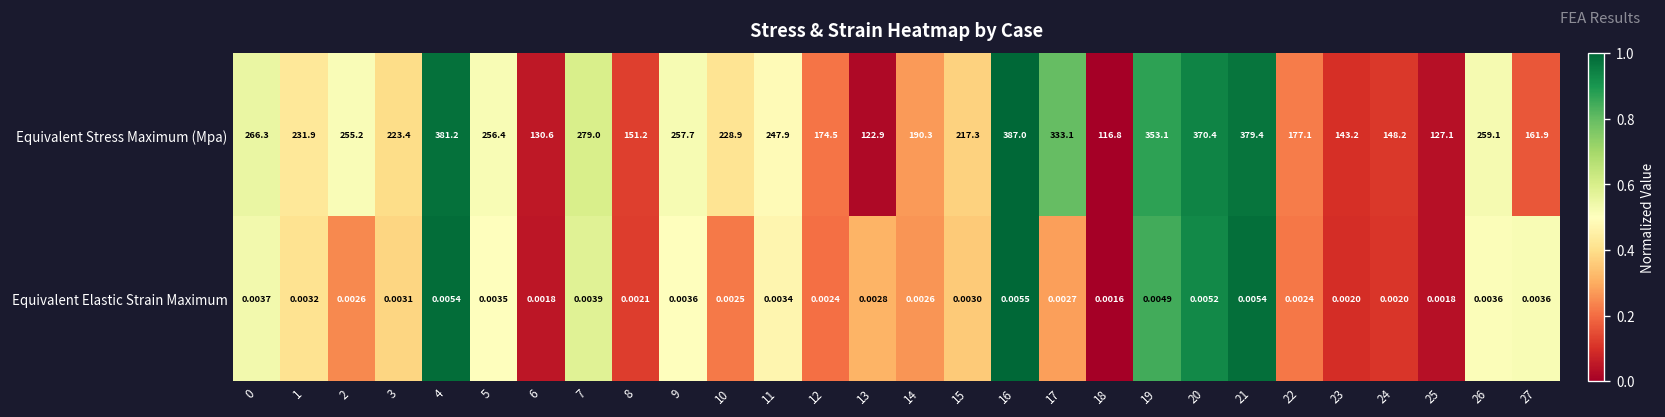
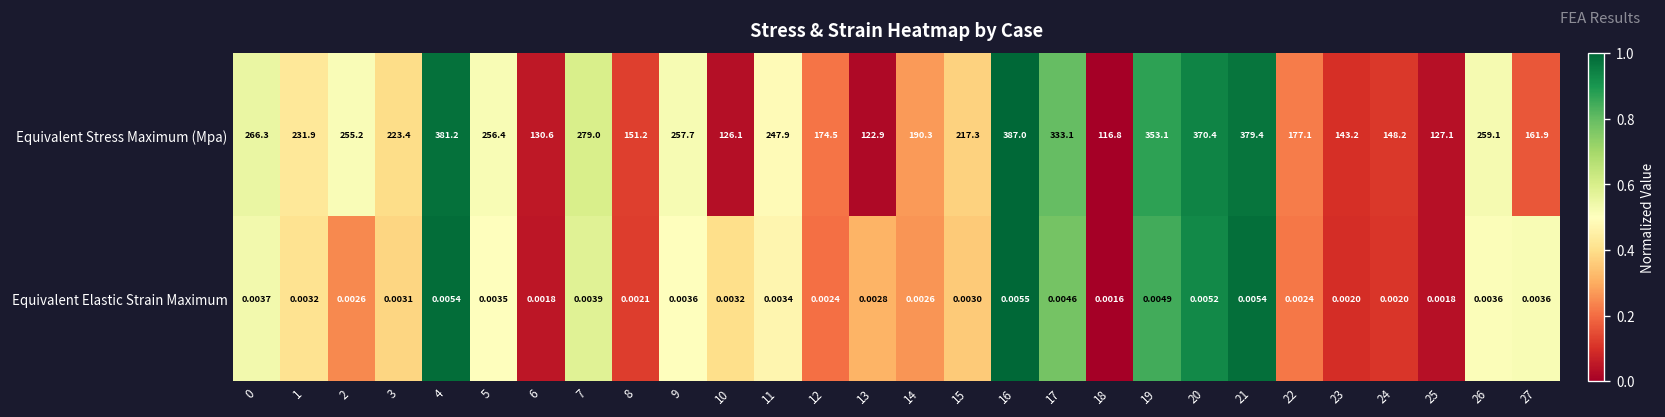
  {
    "Equivalent Stress Maximum (Mpa)": {
      "0": 266.3,
      "1": 231.9,
      "2": 255.2,
      "3": 223.4,
      "4": 381.2,
      "5": 256.4,
      "6": 130.6,
      "7": 279.0,
      "8": 151.2,
      "9": 257.7,
-     "10": 228.9,
+     "10": 126.1,
      "11": 247.9,
      "12": 174.5,
      "13": 122.9,
      "14": 190.3,
      "15": 217.3,
      "16": 387.0,
      "17": 333.1,
      "18": 116.8,
      "19": 353.1,
      "20": 370.4,
      "21": 379.4,
      "22": 177.1,
      "23": 143.2,
      "24": 148.2,
      "25": 127.1,
      "26": 259.1,
      "27": 161.9
    },
    "Equivalent Elastic Strain Maximum": {
      "0": 0.0037,
      "1": 0.0032,
      "2": 0.0026,
      "3": 0.0031,
      "4": 0.0054,
      "5": 0.0035,
      "6": 0.0018,
      "7": 0.0039,
      "8": 0.0021,
      "9": 0.0036,
-     "10": 0.0025,
+     "10": 0.0032,
      "11": 0.0034,
      "12": 0.0024,
      "13": 0.0028,
      "14": 0.0026,
      "15": 0.0030,
      "16": 0.0055,
-     "17": 0.0027,
+     "17": 0.0046,
      "18": 0.0016,
      "19": 0.0049,
      "20": 0.0052,
      "21": 0.0054,
      "22": 0.0024,
      "23": 0.0020,
      "24": 0.0020,
      "25": 0.0018,
      "26": 0.0036,
      "27": 0.0036
    }
  }
